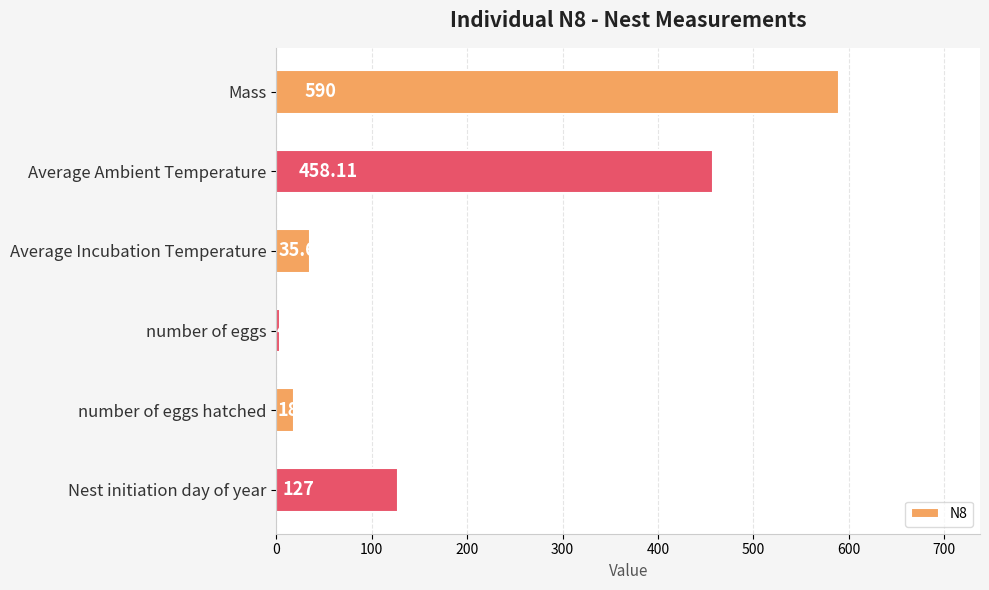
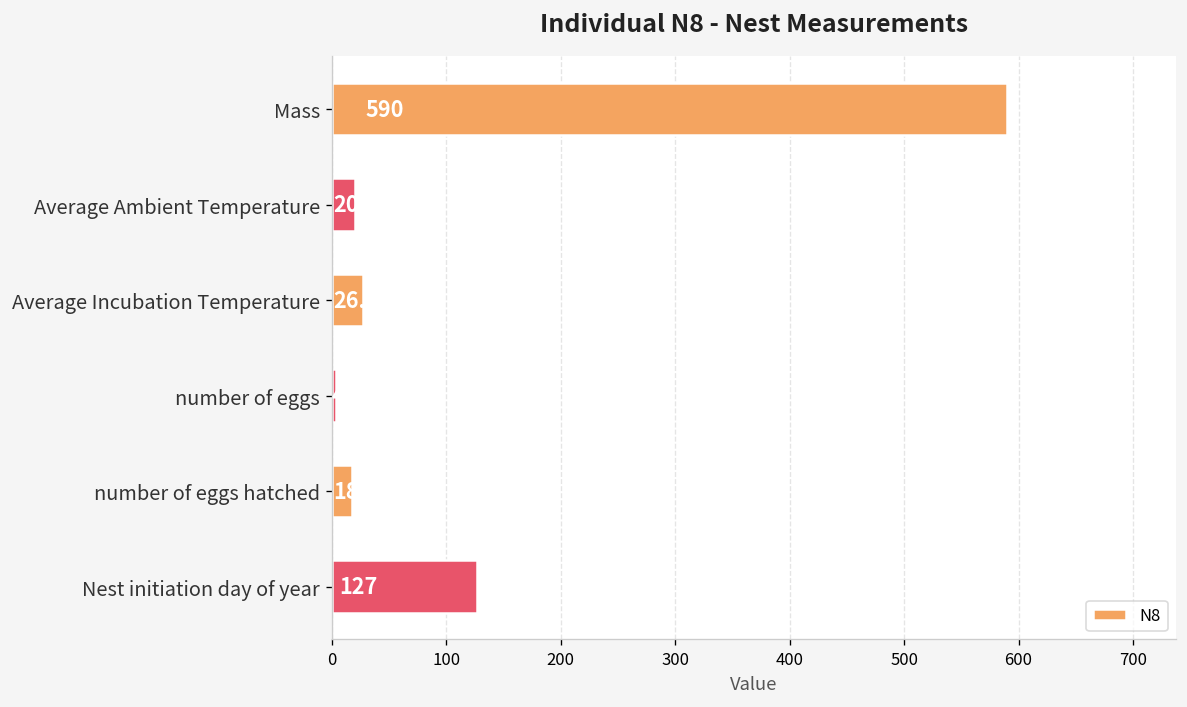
  {
    "Mass": 590,
-   "Average Ambient Temperature": 460,
-   "Average Incubation Temperature": 35.6,
+   "Average Ambient Temperature": 20,
+   "Average Incubation Temperature": 26.9,
    "number of eggs hatched": 18,
    "Nest initiation day of year": 127
  }
